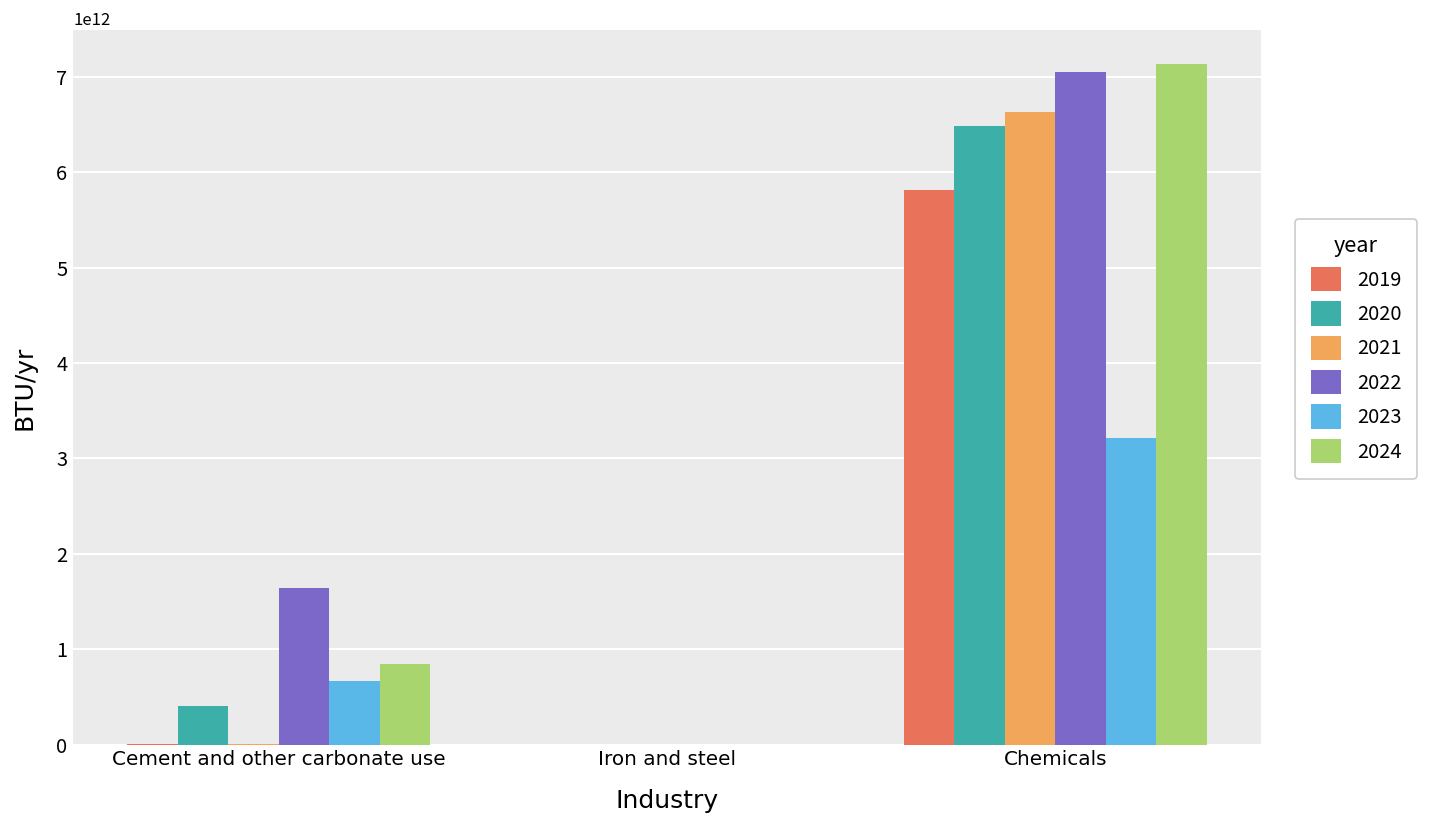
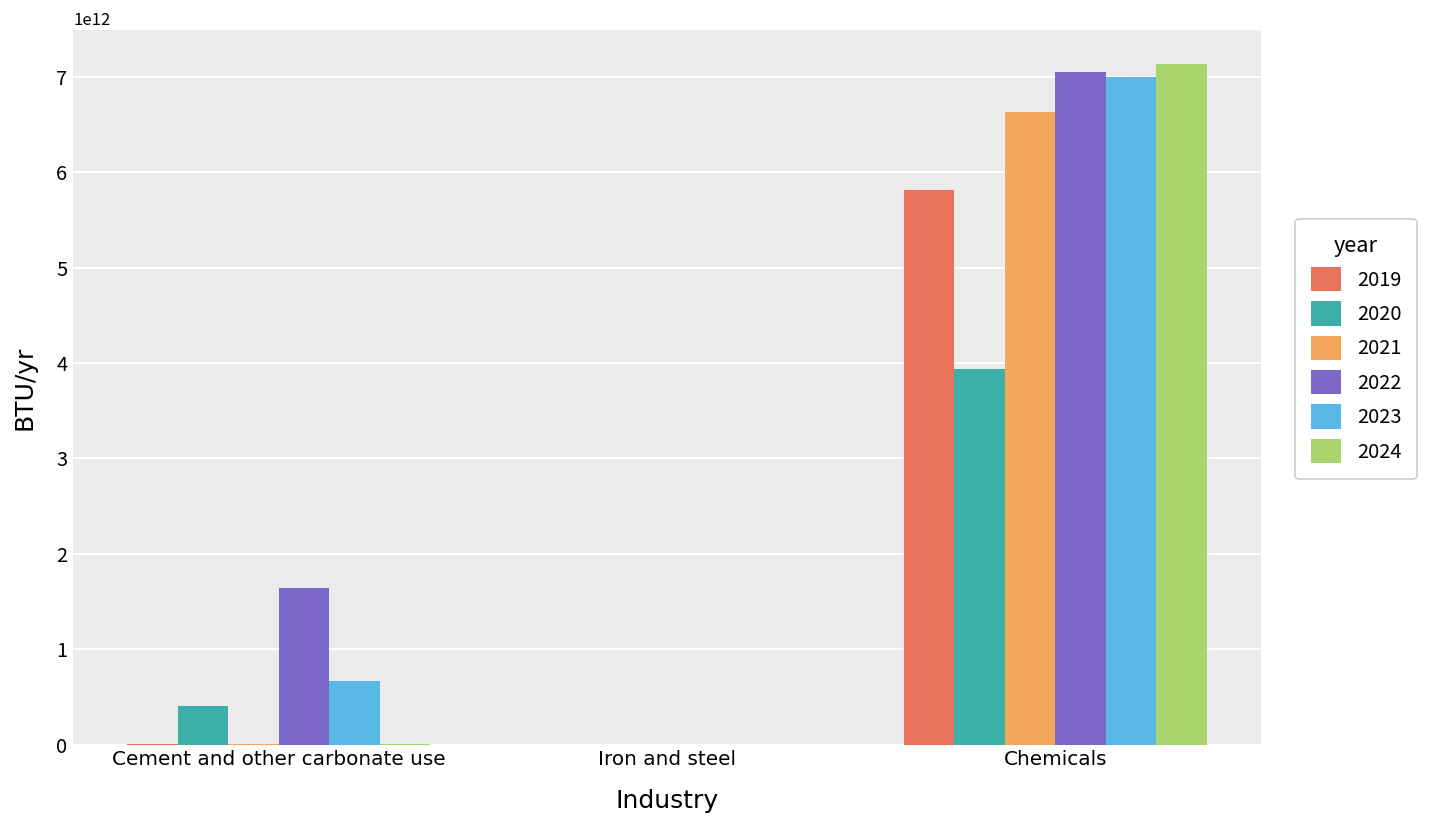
  {
    "2020": {
      "Cement and other carbonate use": 400000000000,
-     "Chemicals": 6500000000000
+     "Chemicals": 3900000000000
    },
    "2022": {
      "Cement and other carbonate use": 1600000000000,
      "Chemicals": 7000000000000
    },
    "2023": {
      "Cement and other carbonate use": 700000000000,
-     "Chemicals": 3200000000000
+     "Chemicals": 7000000000000
    },
    "2024": {
-     "Cement and other carbonate use": 800000000000,
+     "Cement and other carbonate use": 0,
      "Chemicals": 7100000000000
    }
  }
